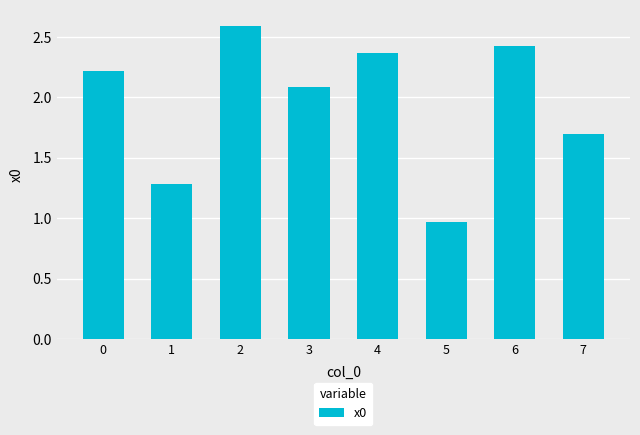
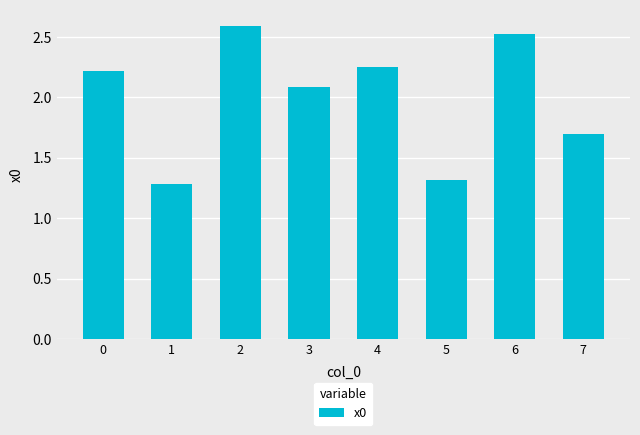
  {
    "0": 2.21,
    "1": 1.28,
    "2": 2.59,
    "3": 2.08,
-   "4": 2.37,
-   "5": 0.97,
-   "6": 2.42,
+   "4": 2.25,
+   "5": 1.32,
+   "6": 2.53,
    "7": 1.69
  }
